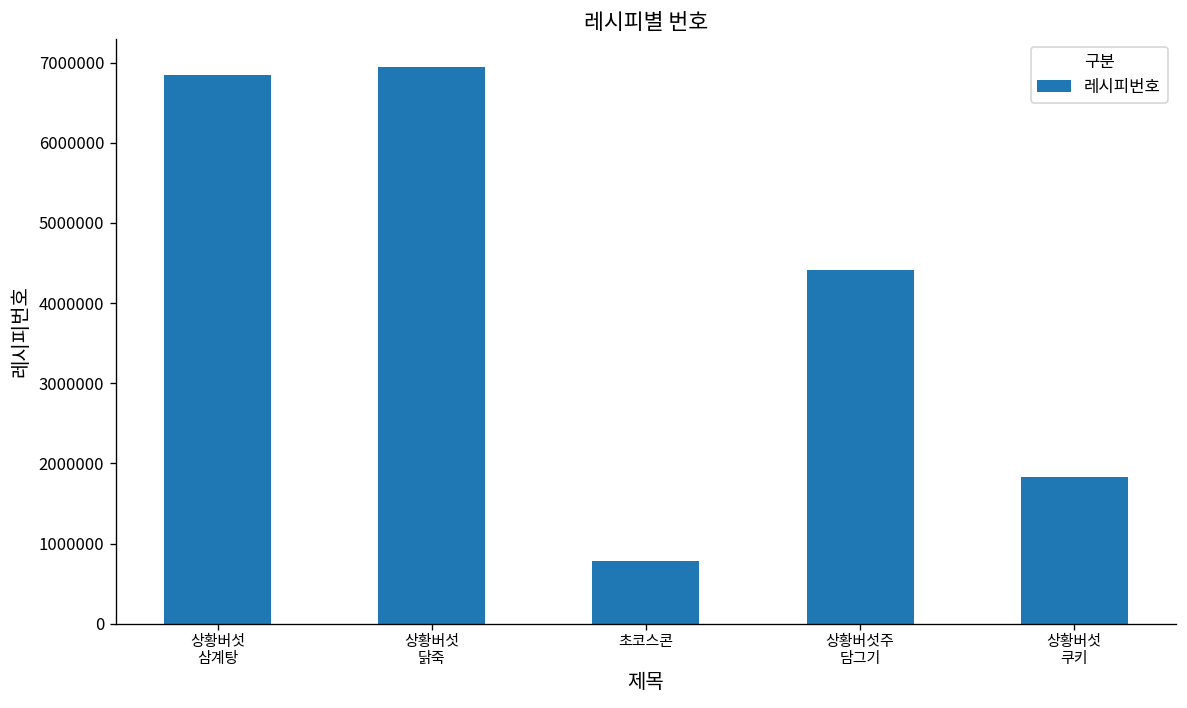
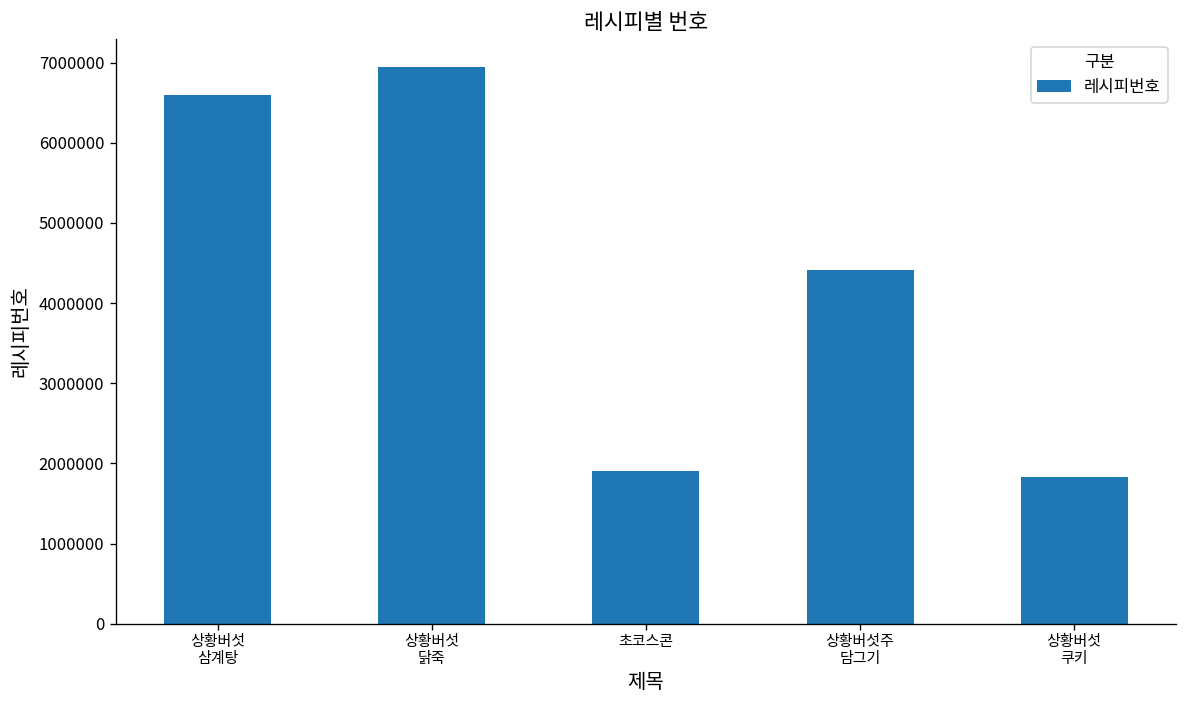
  {
-   "상황버섯 삼계탕": 6800000,
+   "상황버섯 삼계탕": 6600000,
    "상황버섯 닭죽": 6900000,
-   "초코스콘": 800000,
+   "초코스콘": 1900000,
    "상황버섯주 담그기": 4400000,
    "상황버섯 쿠키": 1800000
  }
